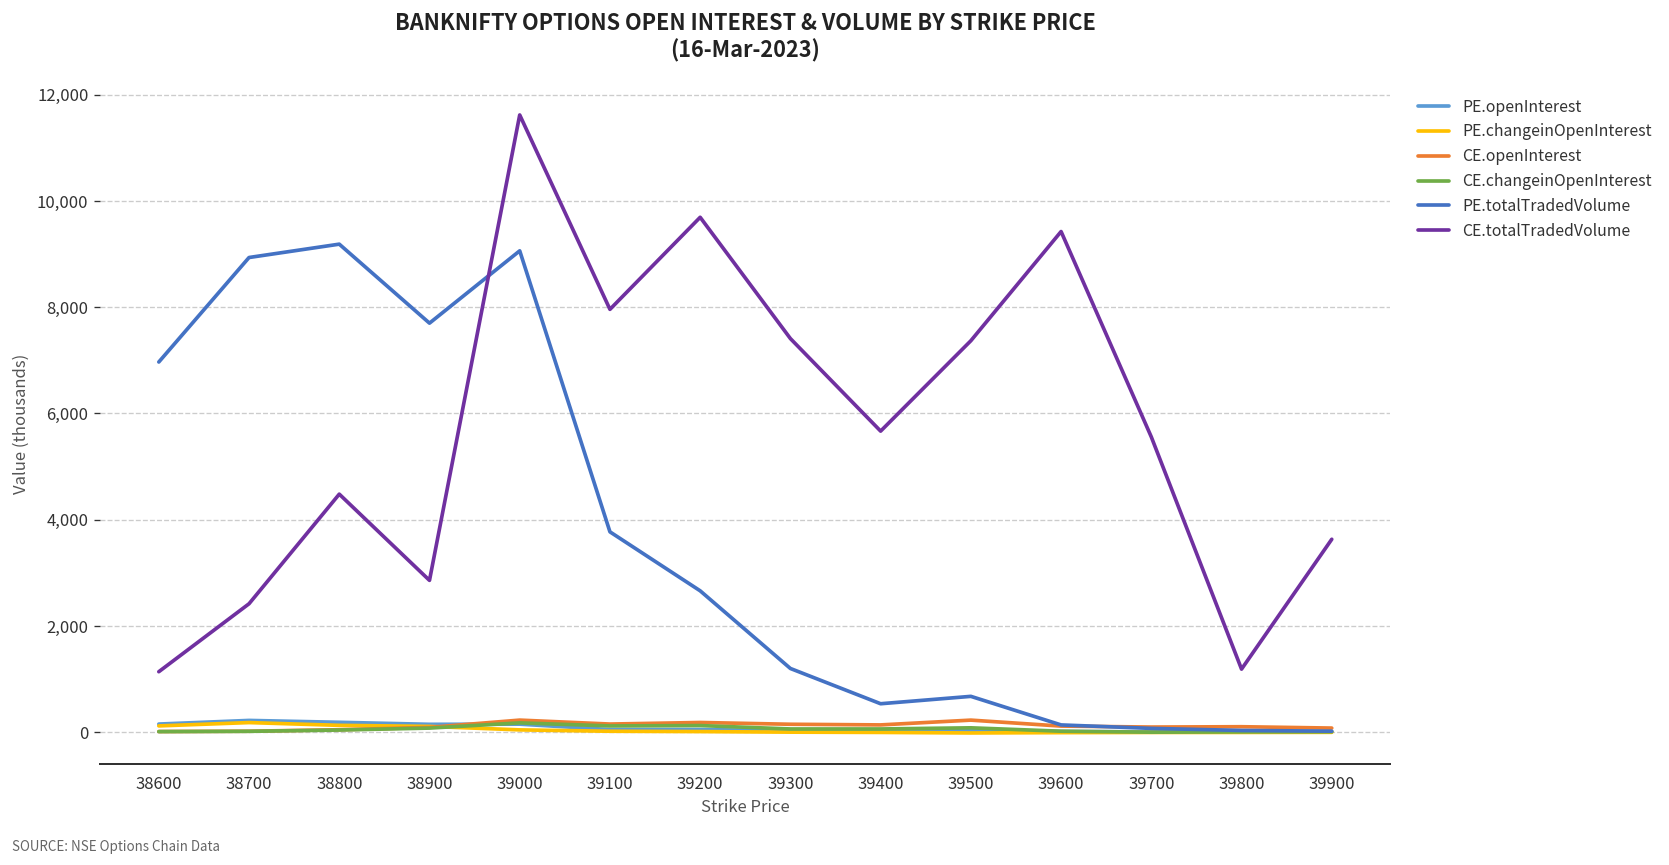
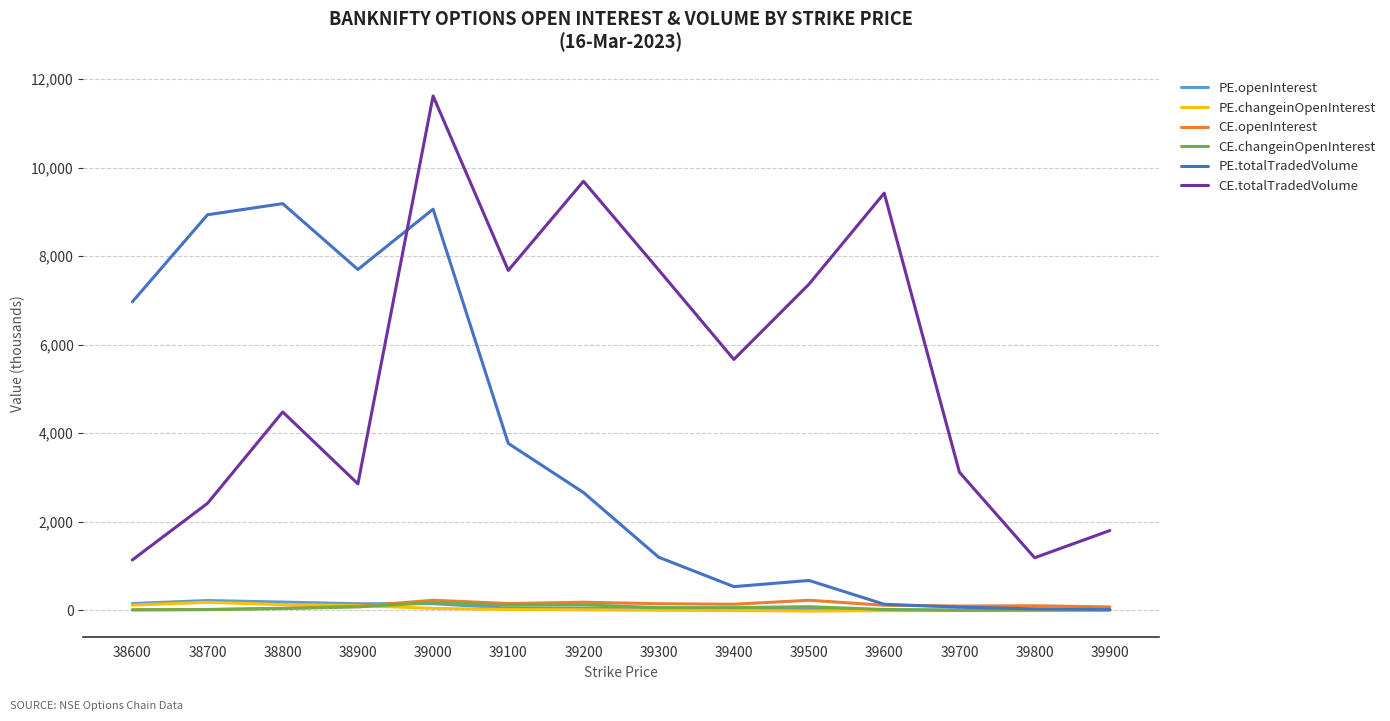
  {
    "PE.changeinOpenInterest": {
      "39000": "0"
    },
    "CE.openInterest": {
      "39200": "200",
      "39300": "200",
      "39400": "100",
      "39500": "200",
      "39800": "100",
      "39900": "100"
    },
    "CE.changeinOpenInterest": {
      "39200": "100"
    },
    "CE.totalTradedVolume": {
      "38600": "1,100",
      "38700": "2,400",
      "38800": "4,500",
      "38900": "2,900",
      "39000": "11,600",
-     "39100": "8,000",
+     "39100": "7,700",
      "39200": "9,700",
-     "39300": "7,400",
+     "39300": "7,700",
      "39400": "5,700",
      "39500": "7,400",
      "39600": "9,400",
-     "39700": "5,600",
+     "39700": "3,100",
      "39800": "1,200",
-     "39900": "3,600"
+     "39900": "1,800"
    }
  }
